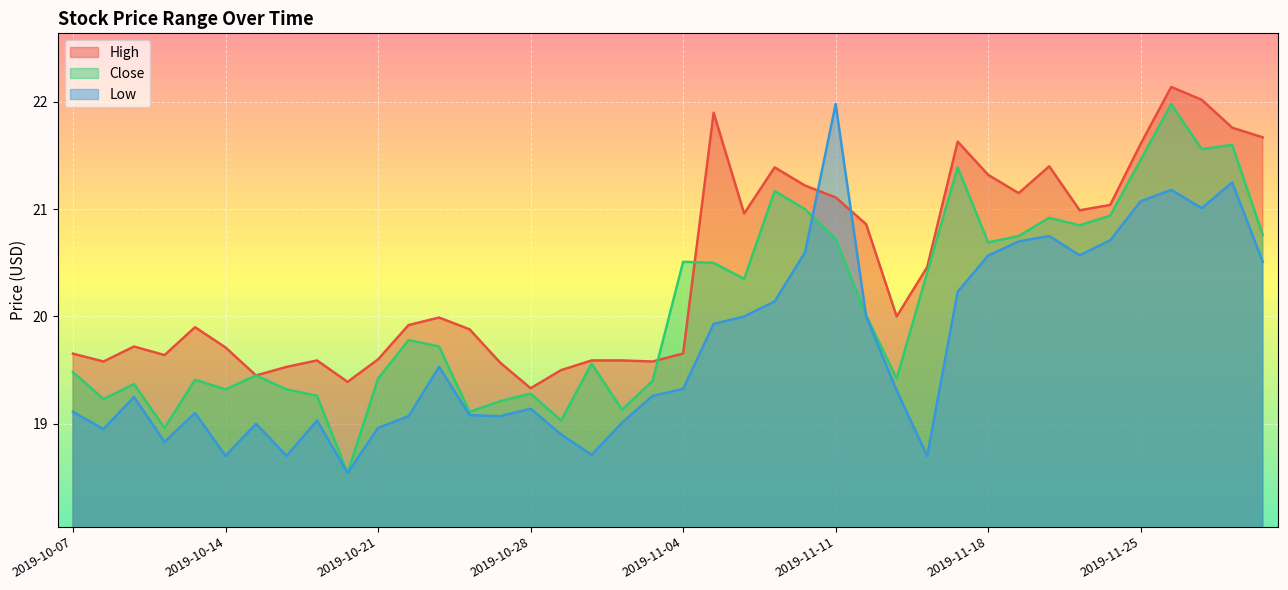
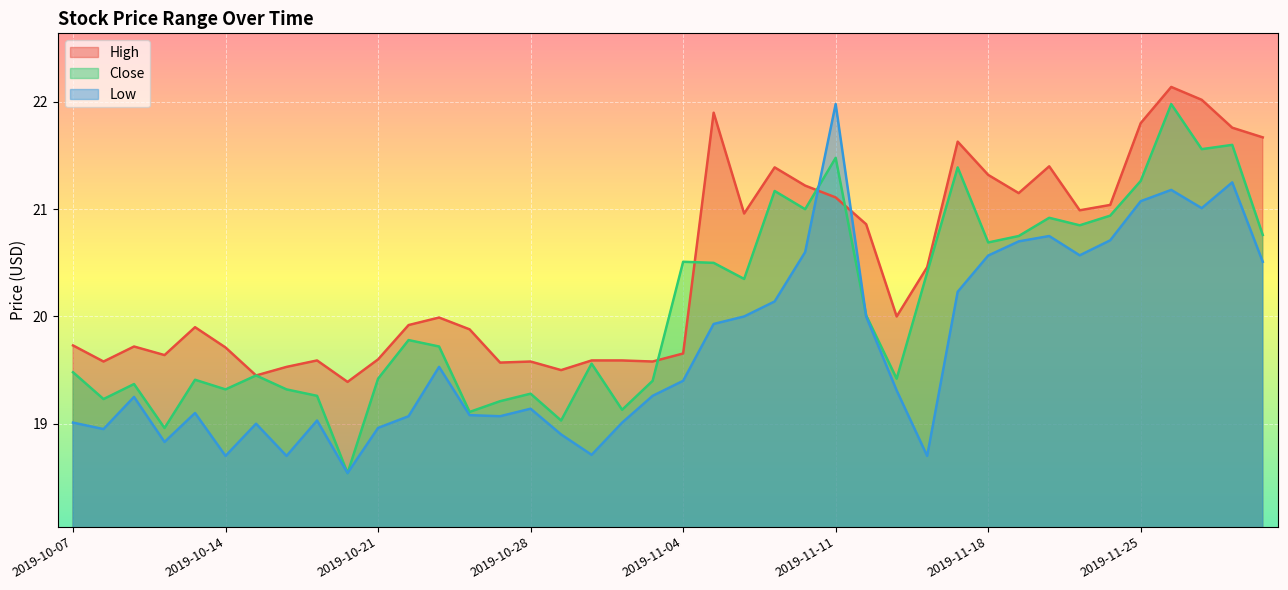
  {
    "High": {
-     "2019-10-07": 19.65,
+     "2019-10-07": 19.73,
      "2019-10-14": 19.71,
      "2019-10-21": 19.60,
-     "2019-10-28": 19.33,
+     "2019-10-28": 19.58,
      "2019-11-04": 19.65,
      "2019-11-11": 21.11,
      "2019-11-18": 21.32,
-     "2019-11-25": 21.61
+     "2019-11-25": 21.80
    },
    "Close": {
      "2019-10-07": 19.48,
      "2019-10-14": 19.32,
      "2019-10-21": 19.42,
      "2019-10-28": 19.28,
      "2019-11-04": 20.51,
-     "2019-11-11": 20.72,
+     "2019-11-11": 21.48,
      "2019-11-18": 20.69,
-     "2019-11-25": 21.46
+     "2019-11-25": 21.26
    },
    "Low": {
-     "2019-10-07": 19.11,
+     "2019-10-07": 19.01,
      "2019-10-14": 18.70,
      "2019-10-21": 18.96,
      "2019-10-28": 19.14,
-     "2019-11-04": 19.32,
+     "2019-11-04": 19.40,
      "2019-11-11": 21.98,
      "2019-11-18": 20.57,
      "2019-11-25": 21.07
    }
  }
